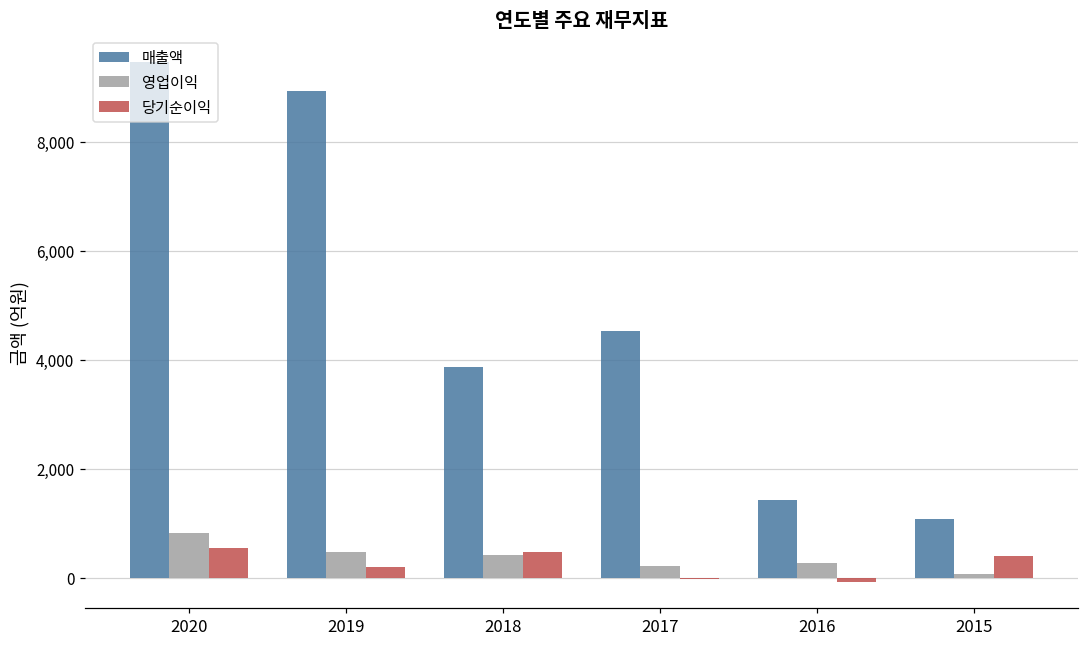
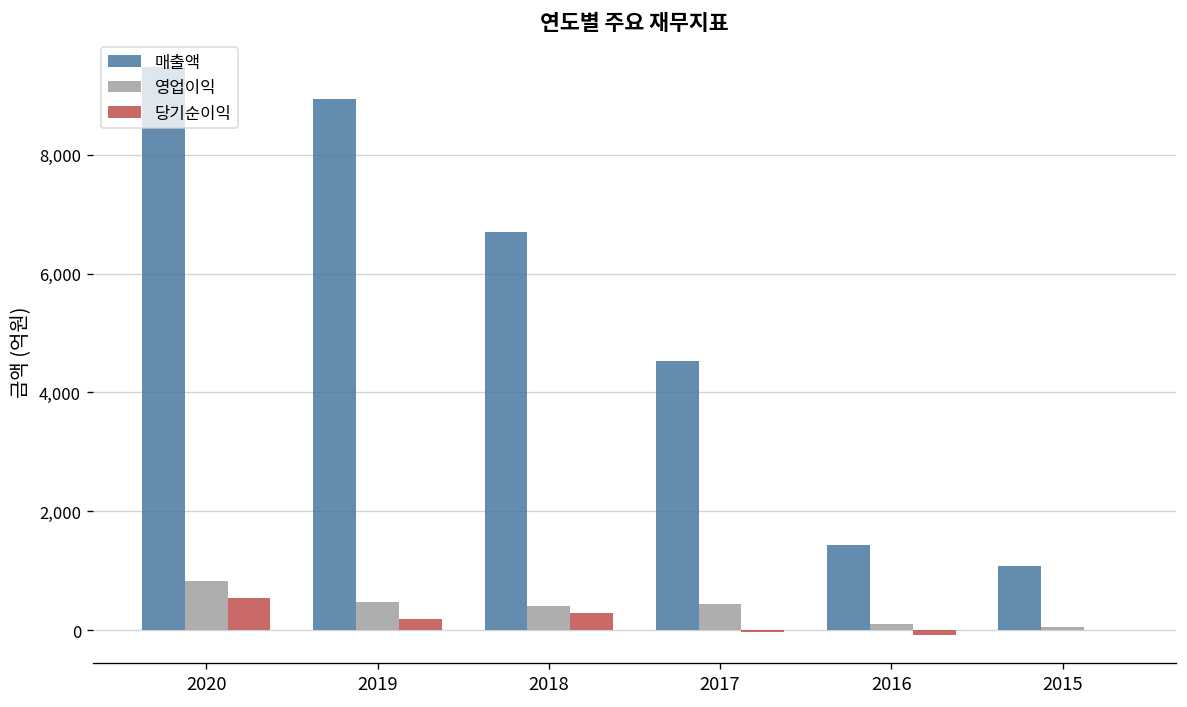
  {
    "매출액": {
      "2019": "8,900",
-     "2018": "3,900",
+     "2018": "6,700",
      "2017": "4,500",
      "2016": "1,400",
      "2015": "1,100"
    },
    "영업이익": {
      "2020": "800",
      "2019": "500",
      "2018": "400",
-     "2017": "200",
-     "2016": "300",
+     "2017": "400",
+     "2016": "100",
      "2015": "100"
    },
    "당기순이익": {
      "2020": "500",
      "2019": "200",
-     "2018": "500",
+     "2018": "300",
      "2016": "-100",
-     "2015": "400"
+     "2015": "0"
    }
  }
